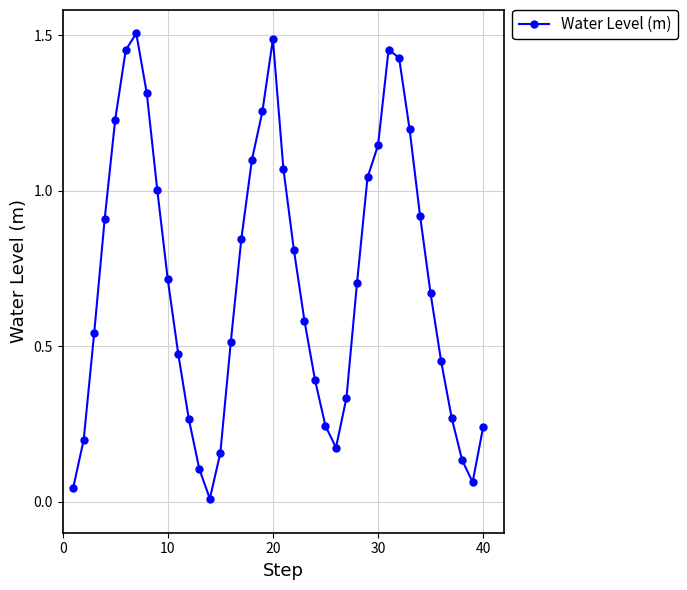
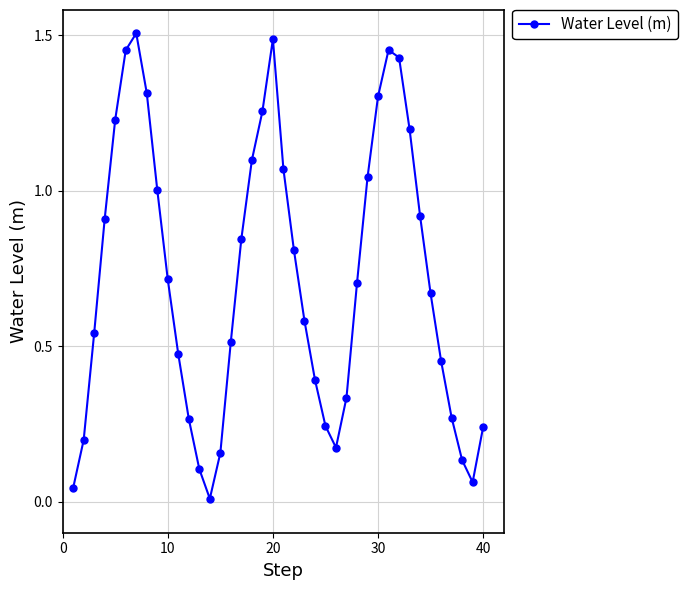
  {
    "10": 0.71,
    "20": 1.49,
-   "30": 1.15,
+   "30": 1.30,
    "40": 0.24
  }
